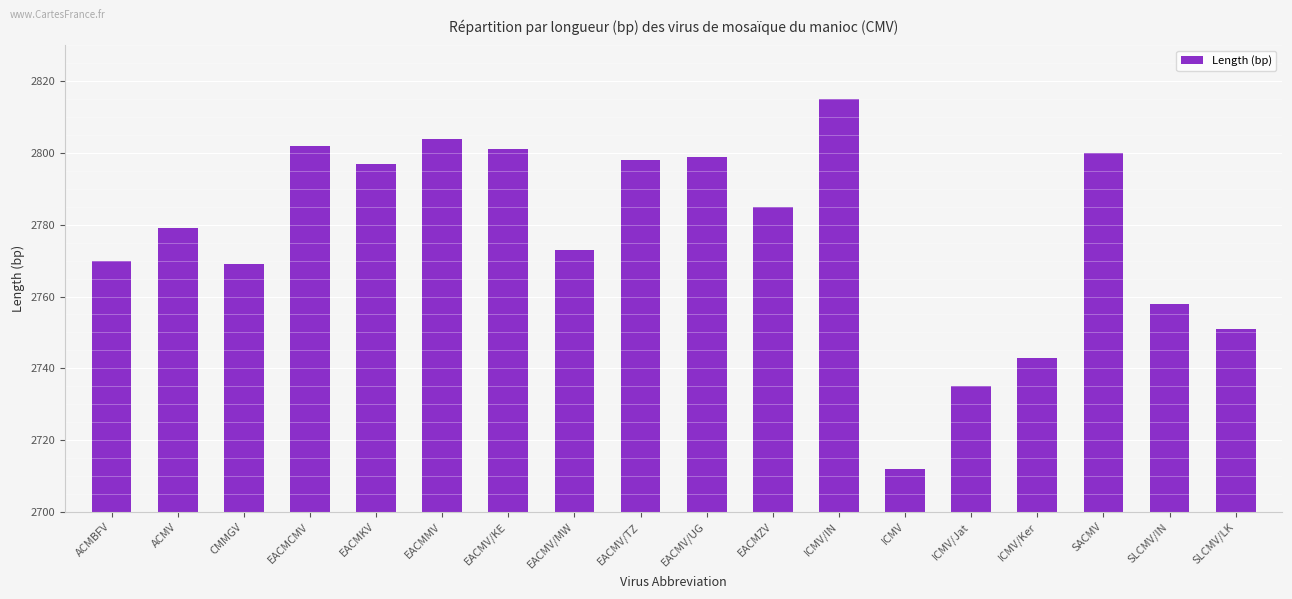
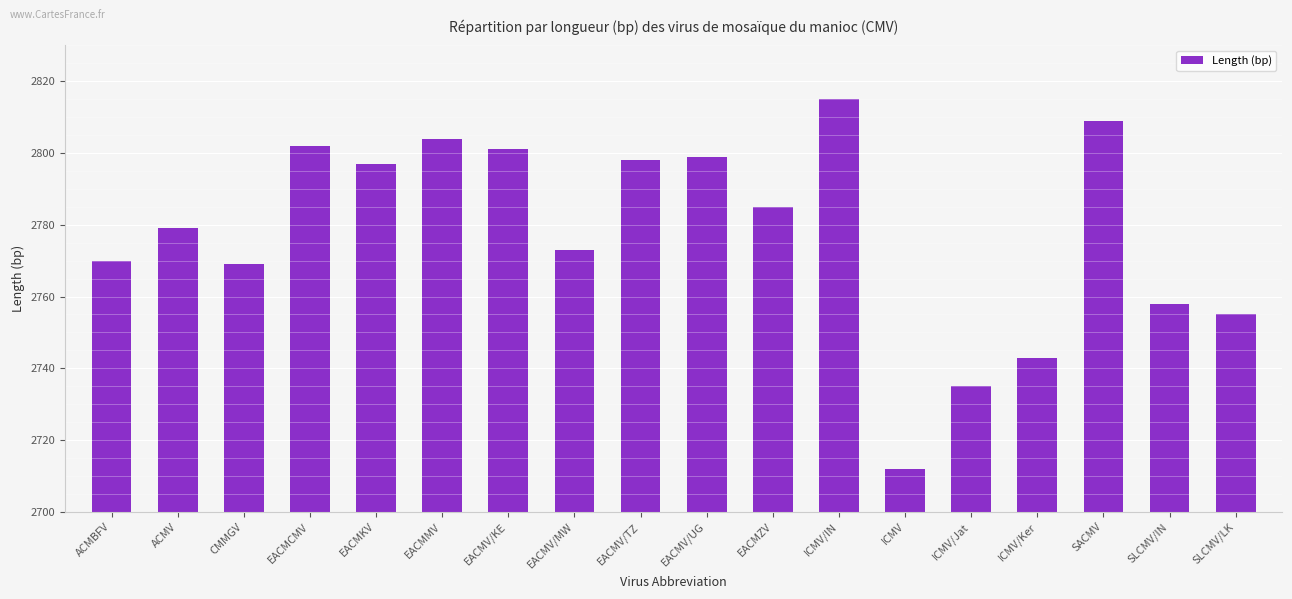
  {
    "ACMBFV": 2770,
    "ACMV": 2779,
    "CMMGV": 2769,
    "EACMCMV": 2802,
    "EACMKV": 2797,
    "EACMMV": 2804,
    "EACMV/KE": 2801,
    "EACMV/MW": 2773,
    "EACMV/TZ": 2798,
    "EACMV/UG": 2799,
    "EACMZV": 2785,
    "ICMV/IN": 2815,
    "ICMV": 2712,
    "ICMV/Jat": 2735,
    "ICMV/Ker": 2743,
-   "SACMV": 2800,
+   "SACMV": 2809,
    "SLCMV/IN": 2758,
-   "SLCMV/LK": 2751
+   "SLCMV/LK": 2755
  }
